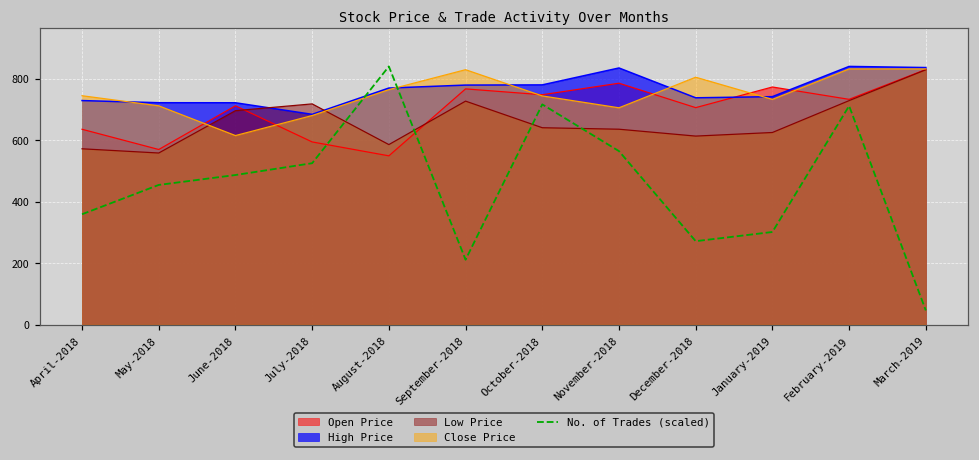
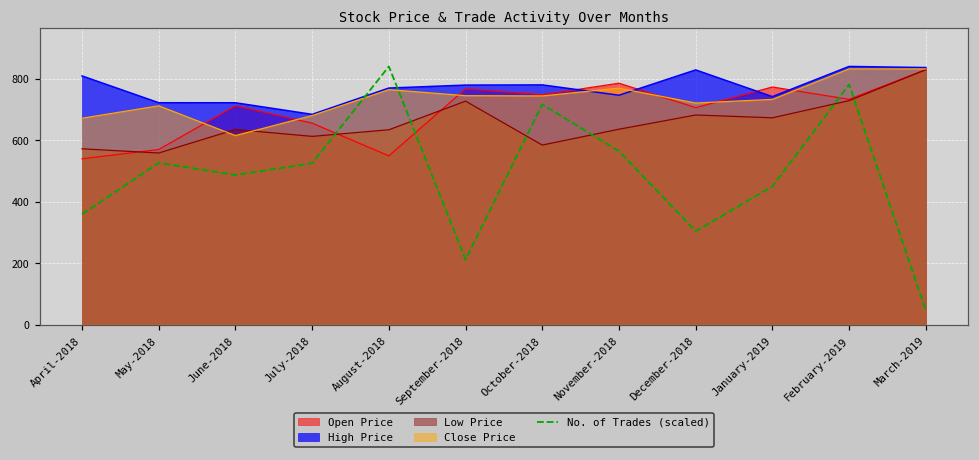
  {
    "Open Price": {
-     "April-2018": 640,
+     "April-2018": 540,
      "May-2018": 570,
      "June-2018": 710,
-     "July-2018": 590,
+     "July-2018": 660,
      "August-2018": 550,
      "September-2018": 770,
      "November-2018": 790,
      "December-2018": 710,
      "January-2019": 770
    },
    "High Price": {
-     "April-2018": 730,
+     "April-2018": 810,
      "May-2018": 720,
      "June-2018": 720,
      "September-2018": 780,
      "October-2018": 780,
-     "November-2018": 840,
-     "December-2018": 740
+     "November-2018": 750,
+     "December-2018": 830
    },
    "Low Price": {
      "April-2018": 570,
      "May-2018": 560,
-     "June-2018": 700,
-     "July-2018": 720,
-     "August-2018": 590,
+     "June-2018": 640,
+     "July-2018": 610,
+     "August-2018": 630,
      "September-2018": 730,
-     "October-2018": 640,
+     "October-2018": 580,
      "November-2018": 640,
-     "December-2018": 610,
-     "January-2019": 630
+     "December-2018": 680,
+     "January-2019": 670
    },
    "Close Price": {
-     "April-2018": 740,
+     "April-2018": 670,
      "May-2018": 710,
      "June-2018": 620,
-     "September-2018": 830,
-     "November-2018": 710,
-     "December-2018": 810
+     "September-2018": 740,
+     "November-2018": 770,
+     "December-2018": 720
    },
    "No. of Trades (scaled)": {
      "April-2018": 360,
-     "May-2018": 450,
+     "May-2018": 530,
      "June-2018": 490,
      "July-2018": 530,
      "August-2018": 840,
      "September-2018": 210,
      "October-2018": 720,
      "November-2018": 560,
-     "December-2018": 270,
-     "January-2019": 300,
-     "February-2019": 710,
+     "December-2018": 300,
+     "January-2019": 450,
+     "February-2019": 780,
      "March-2019": 50
    }
  }
